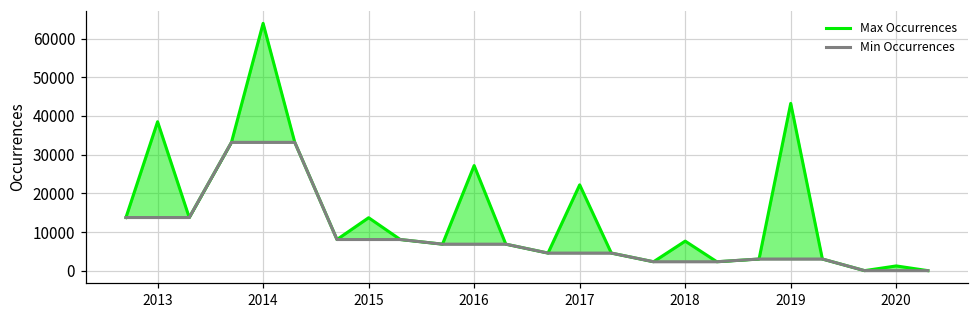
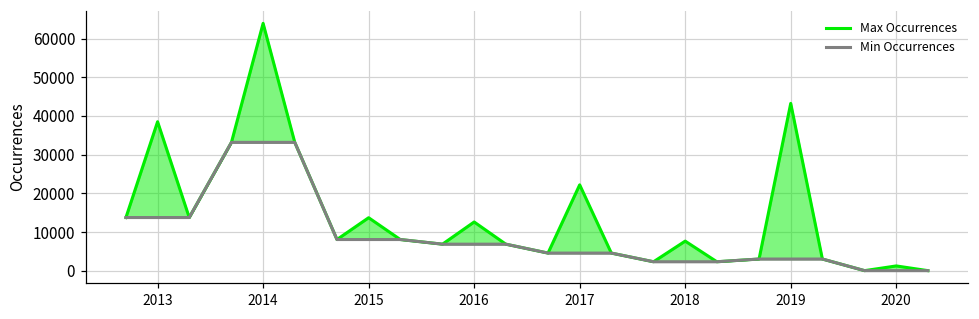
  {
    "Max Occurrences": {
      "2013": 39000,
      "2014": 64000,
      "2015": 14000,
-     "2016": 27000,
+     "2016": 13000,
      "2017": 22000,
      "2018": 8000,
      "2019": 43000,
      "2020": 1000
    },
    "Min Occurrences": {
      "2013": 14000,
      "2014": 33000,
      "2015": 8000,
      "2016": 7000,
      "2017": 5000,
      "2018": 2000,
      "2019": 3000,
      "2020": 0
    }
  }
